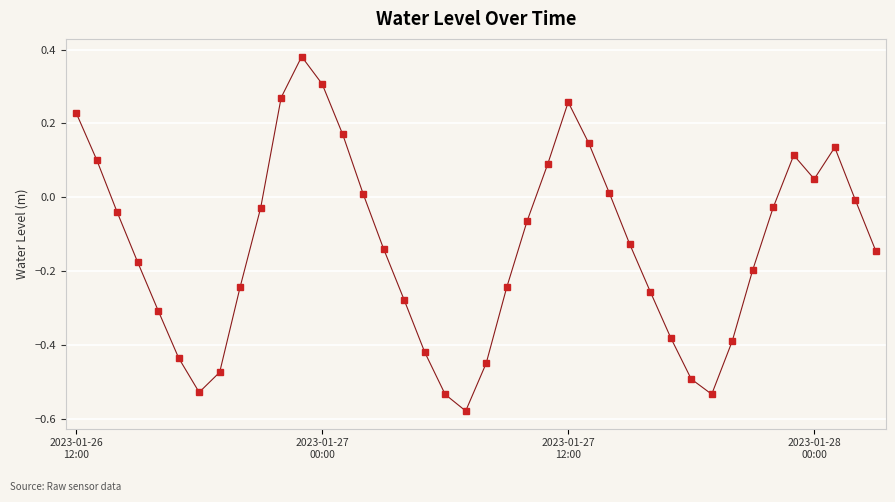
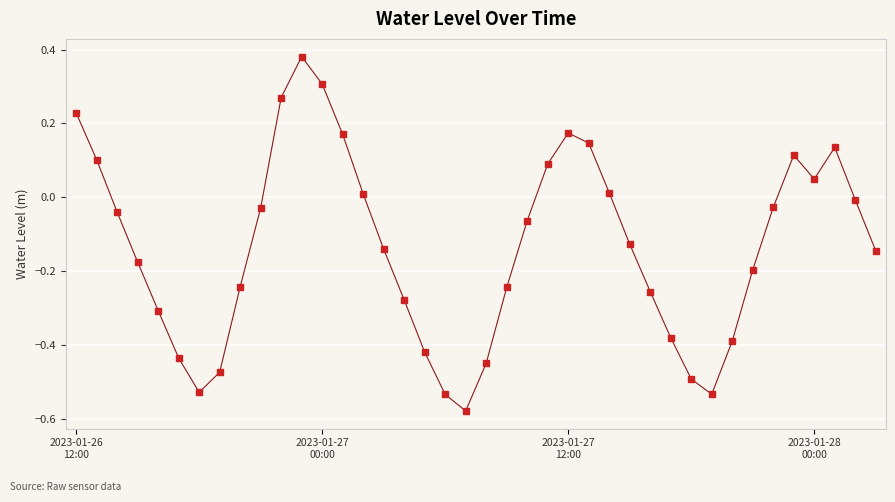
  {
    "2023-01-26 12:00": 0.23,
    "2023-01-27 00:00": 0.31,
-   "2023-01-27 12:00": 0.26,
+   "2023-01-27 12:00": 0.17,
    "2023-01-28 00:00": 0.05
  }
